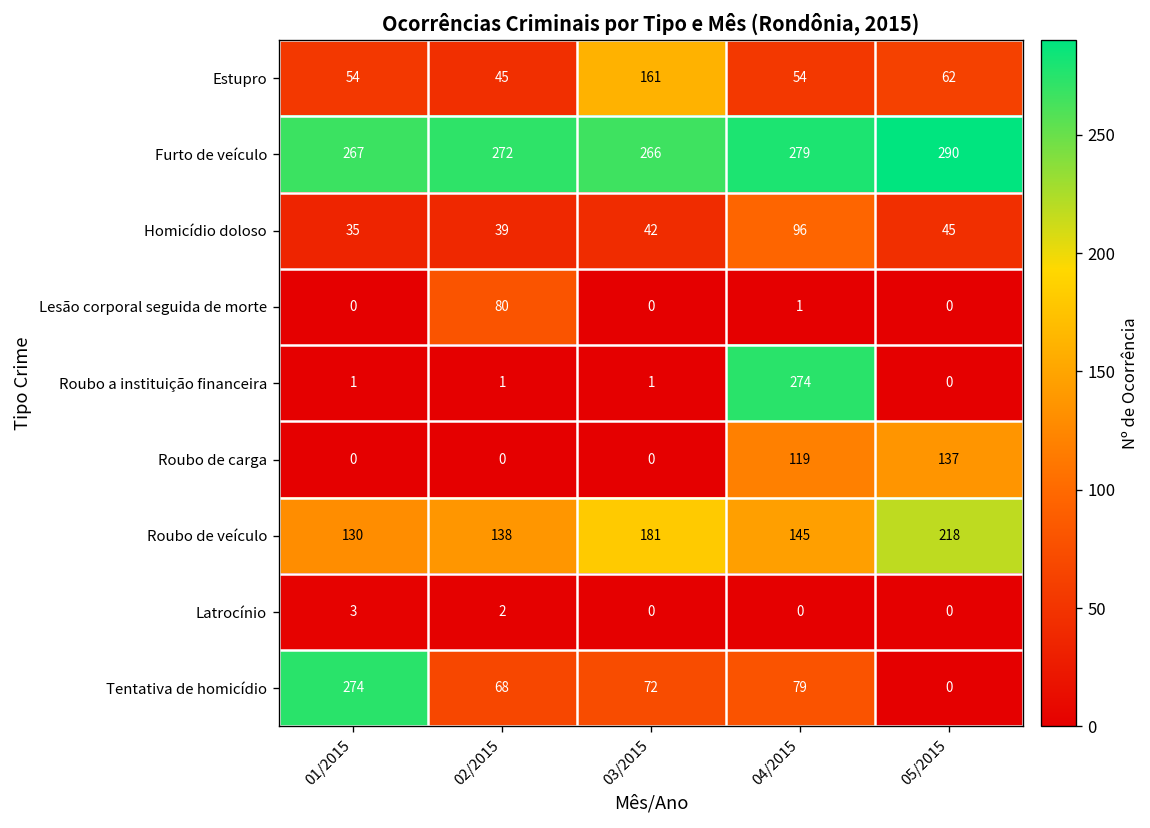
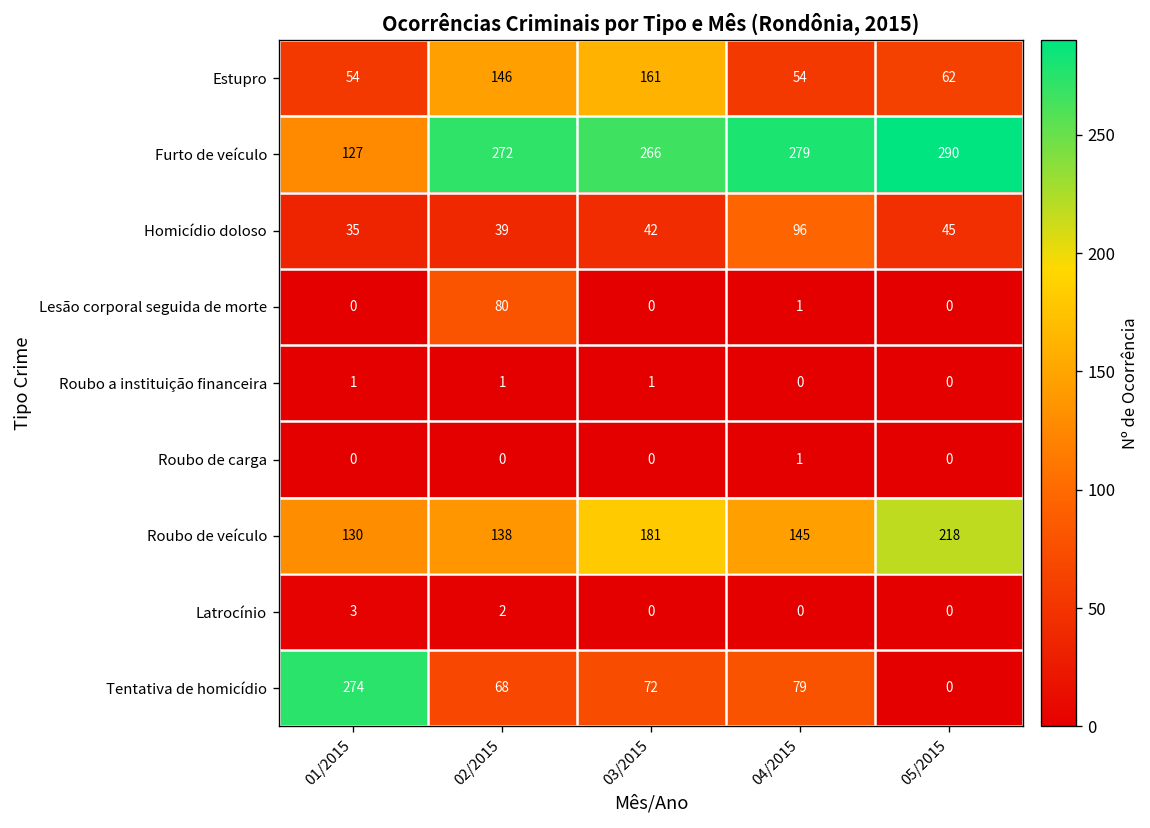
  {
    "Estupro": {
      "01/2015": 54,
-     "02/2015": 45,
+     "02/2015": 146,
      "03/2015": 161,
      "04/2015": 54,
      "05/2015": 62
    },
    "Furto de veículo": {
-     "01/2015": 267,
+     "01/2015": 127,
      "02/2015": 272,
      "03/2015": 266,
      "04/2015": 279,
      "05/2015": 290
    },
    "Homicídio doloso": {
      "01/2015": 35,
      "02/2015": 39,
      "03/2015": 42,
      "04/2015": 96,
      "05/2015": 45
    },
    "Lesão corporal seguida de morte": {
      "01/2015": 0,
      "02/2015": 80,
      "03/2015": 0,
      "04/2015": 1,
      "05/2015": 0
    },
    "Roubo a instituição financeira": {
      "01/2015": 1,
      "02/2015": 1,
      "03/2015": 1,
-     "04/2015": 274,
+     "04/2015": 0,
      "05/2015": 0
    },
    "Roubo de carga": {
      "01/2015": 0,
      "02/2015": 0,
      "03/2015": 0,
-     "04/2015": 119,
-     "05/2015": 137
+     "04/2015": 1,
+     "05/2015": 0
    },
    "Roubo de veículo": {
      "01/2015": 130,
      "02/2015": 138,
      "03/2015": 181,
      "04/2015": 145,
      "05/2015": 218
    },
    "Latrocínio": {
      "01/2015": 3,
      "02/2015": 2,
      "03/2015": 0,
      "04/2015": 0,
      "05/2015": 0
    },
    "Tentativa de homicídio": {
      "01/2015": 274,
      "02/2015": 68,
      "03/2015": 72,
      "04/2015": 79,
      "05/2015": 0
    }
  }
